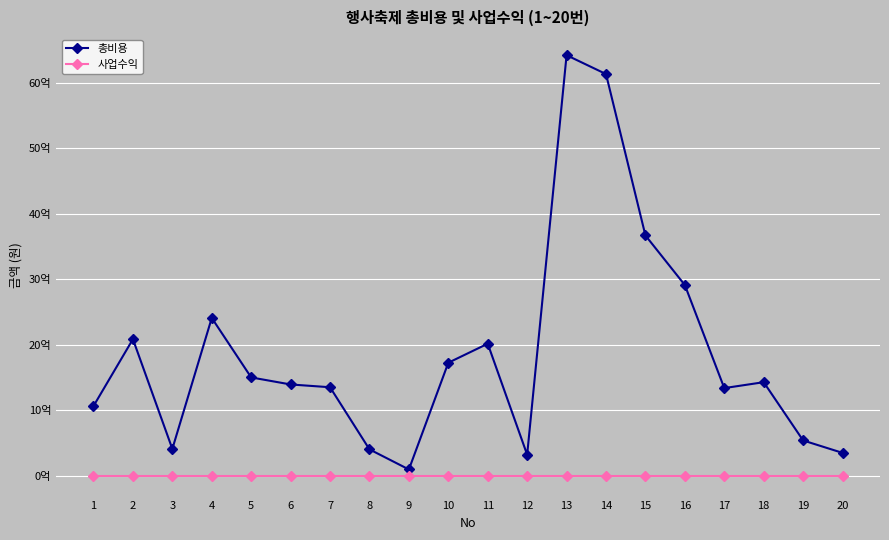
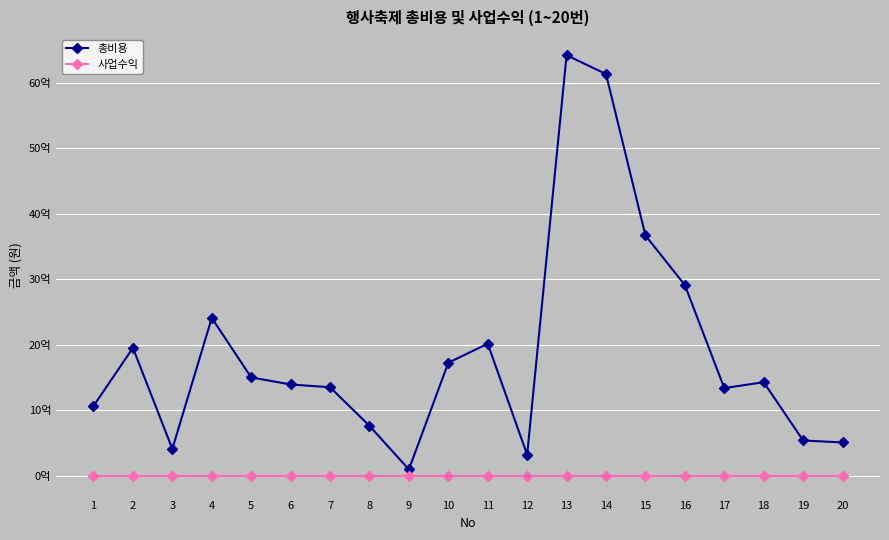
  {
    "총비용": {
      "1": "11억",
-     "2": "21억",
+     "2": "20억",
      "3": "4억",
      "4": "24억",
      "5": "15억",
      "6": "14억",
      "7": "14억",
-     "8": "4억",
+     "8": "8억",
      "9": "1억",
      "10": "17억",
      "11": "20억",
      "12": "3억",
      "13": "64억",
      "14": "61억",
      "15": "37억",
      "16": "29억",
      "17": "13억",
      "18": "14억",
      "19": "5억",
-     "20": "3억"
+     "20": "5억"
    },
    "사업수익": {
      "1": "0억",
      "2": "0억",
      "3": "0억",
      "4": "0억",
      "5": "0억",
      "6": "0억",
      "7": "0억",
      "8": "0억",
      "9": "0억",
      "10": "0억",
      "11": "0억",
      "12": "0억",
      "13": "0억",
      "14": "0억",
      "15": "0억",
      "16": "0억",
      "17": "0억",
      "18": "0억",
      "19": "0억",
      "20": "0억"
    }
  }
